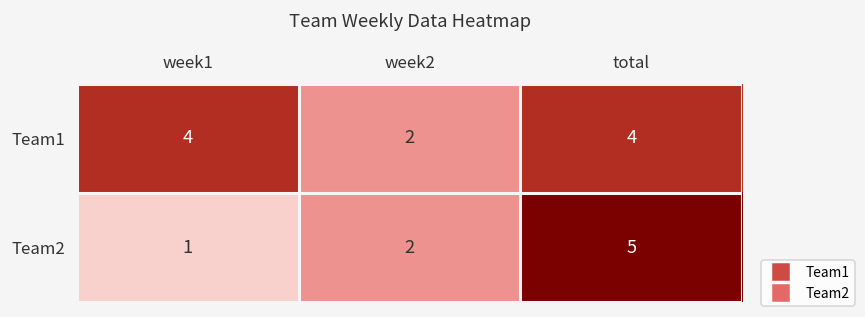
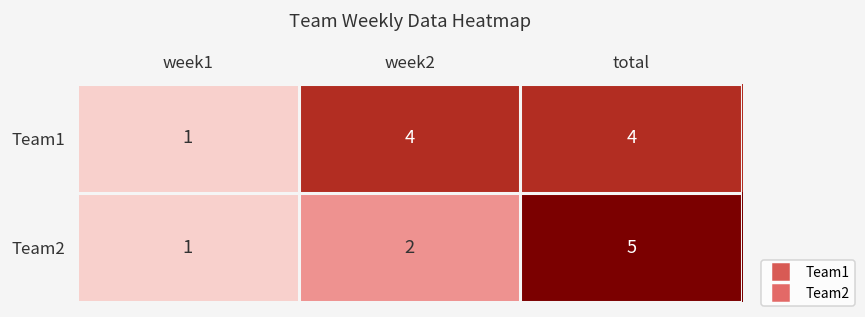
  {
    "Team1": {
-     "week1": 4,
-     "week2": 2,
+     "week1": 1,
+     "week2": 4,
      "total": 4
    },
    "Team2": {
      "week1": 1,
      "week2": 2,
      "total": 5
    }
  }
